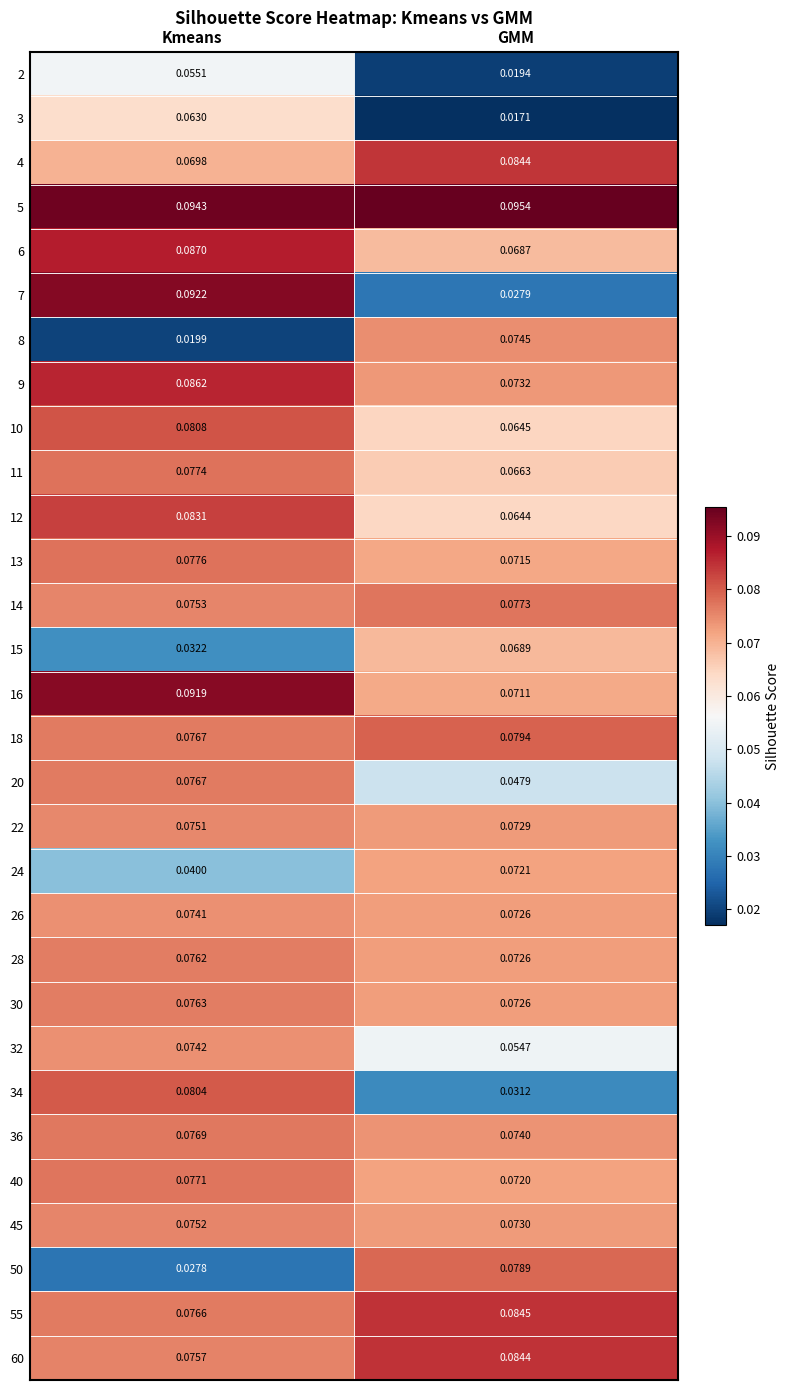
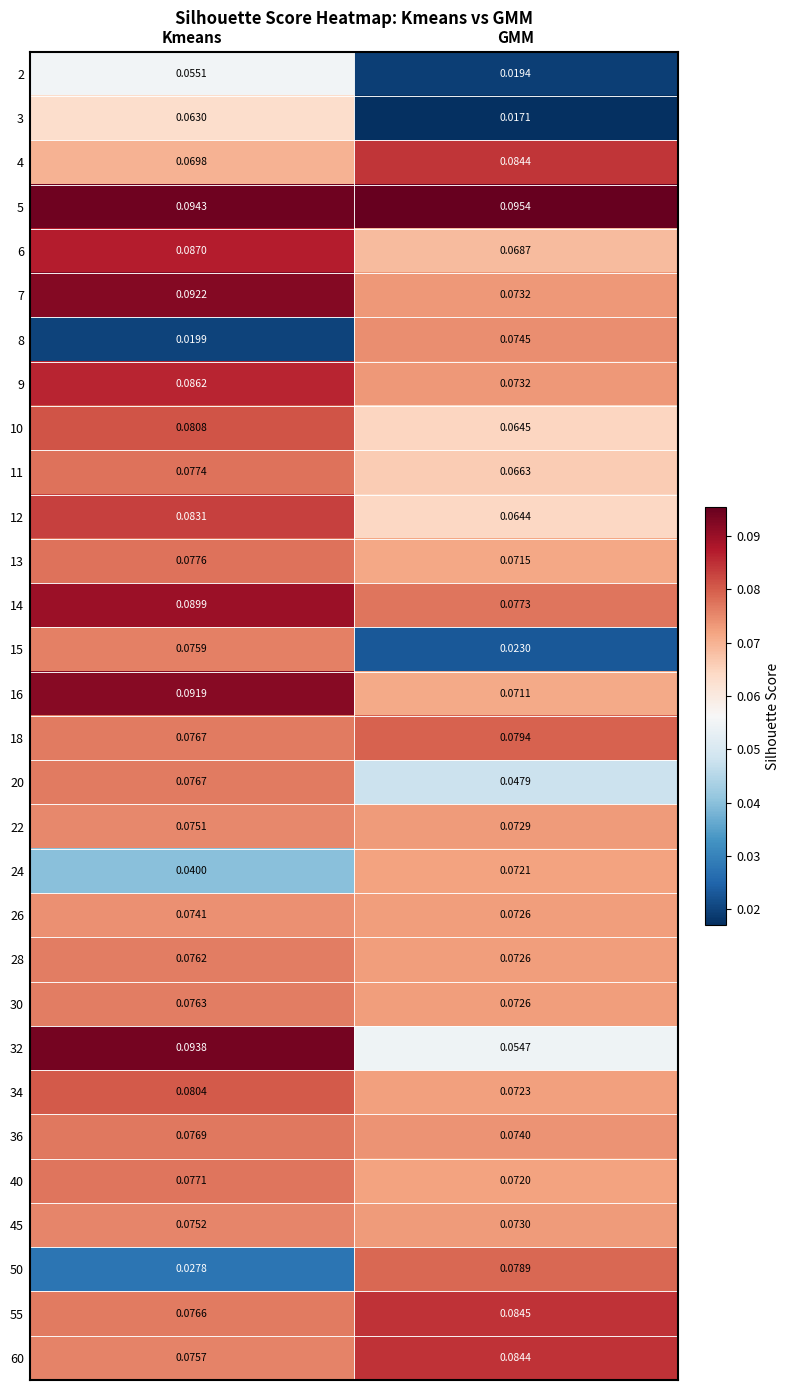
  {
    "2": {
      "Kmeans": 0.0551,
      "GMM": 0.0194
    },
    "3": {
      "Kmeans": 0.0630,
      "GMM": 0.0171
    },
    "4": {
      "Kmeans": 0.0698,
      "GMM": 0.0844
    },
    "5": {
      "Kmeans": 0.0943,
      "GMM": 0.0954
    },
    "6": {
      "Kmeans": 0.0870,
      "GMM": 0.0687
    },
    "7": {
      "Kmeans": 0.0922,
-     "GMM": 0.0279
+     "GMM": 0.0732
    },
    "8": {
      "Kmeans": 0.0199,
      "GMM": 0.0745
    },
    "9": {
      "Kmeans": 0.0862,
      "GMM": 0.0732
    },
    "10": {
      "Kmeans": 0.0808,
      "GMM": 0.0645
    },
    "11": {
      "Kmeans": 0.0774,
      "GMM": 0.0663
    },
    "12": {
      "Kmeans": 0.0831,
      "GMM": 0.0644
    },
    "13": {
      "Kmeans": 0.0776,
      "GMM": 0.0715
    },
    "14": {
-     "Kmeans": 0.0753,
+     "Kmeans": 0.0899,
      "GMM": 0.0773
    },
    "15": {
-     "Kmeans": 0.0322,
-     "GMM": 0.0689
+     "Kmeans": 0.0759,
+     "GMM": 0.0230
    },
    "16": {
      "Kmeans": 0.0919,
      "GMM": 0.0711
    },
    "18": {
      "Kmeans": 0.0767,
      "GMM": 0.0794
    },
    "20": {
      "Kmeans": 0.0767,
      "GMM": 0.0479
    },
    "22": {
      "Kmeans": 0.0751,
      "GMM": 0.0729
    },
    "24": {
      "Kmeans": 0.0400,
      "GMM": 0.0721
    },
    "26": {
      "Kmeans": 0.0741,
      "GMM": 0.0726
    },
    "28": {
      "Kmeans": 0.0762,
      "GMM": 0.0726
    },
    "30": {
      "Kmeans": 0.0763,
      "GMM": 0.0726
    },
    "32": {
-     "Kmeans": 0.0742,
+     "Kmeans": 0.0938,
      "GMM": 0.0547
    },
    "34": {
      "Kmeans": 0.0804,
-     "GMM": 0.0312
+     "GMM": 0.0723
    },
    "36": {
      "Kmeans": 0.0769,
      "GMM": 0.0740
    },
    "40": {
      "Kmeans": 0.0771,
      "GMM": 0.0720
    },
    "45": {
      "Kmeans": 0.0752,
      "GMM": 0.0730
    },
    "50": {
      "Kmeans": 0.0278,
      "GMM": 0.0789
    },
    "55": {
      "Kmeans": 0.0766,
      "GMM": 0.0845
    },
    "60": {
      "Kmeans": 0.0757,
      "GMM": 0.0844
    }
  }
